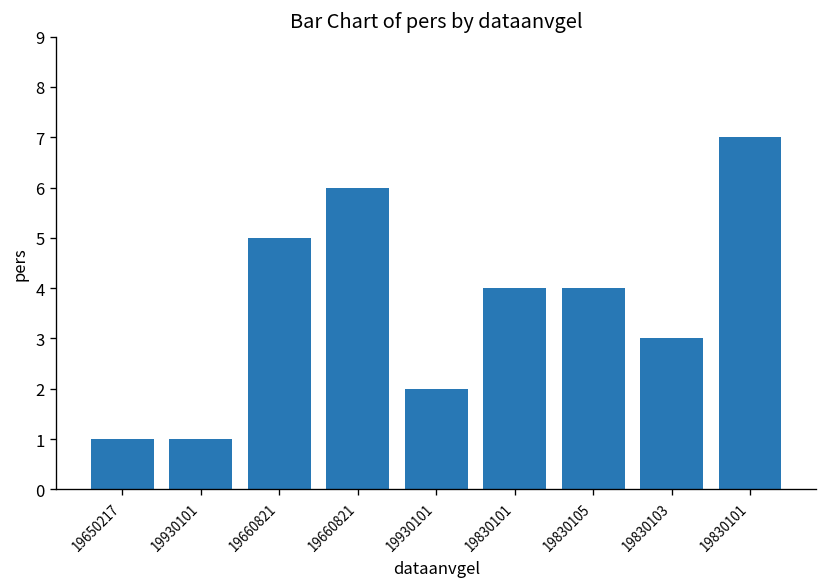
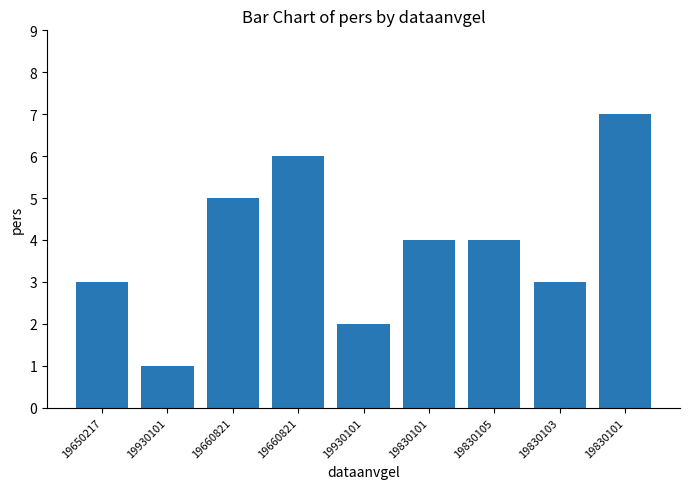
  {
-   "19650217": 1,
+   "19650217": 3,
    "19830105": 4,
    "19830103": 3
  }
